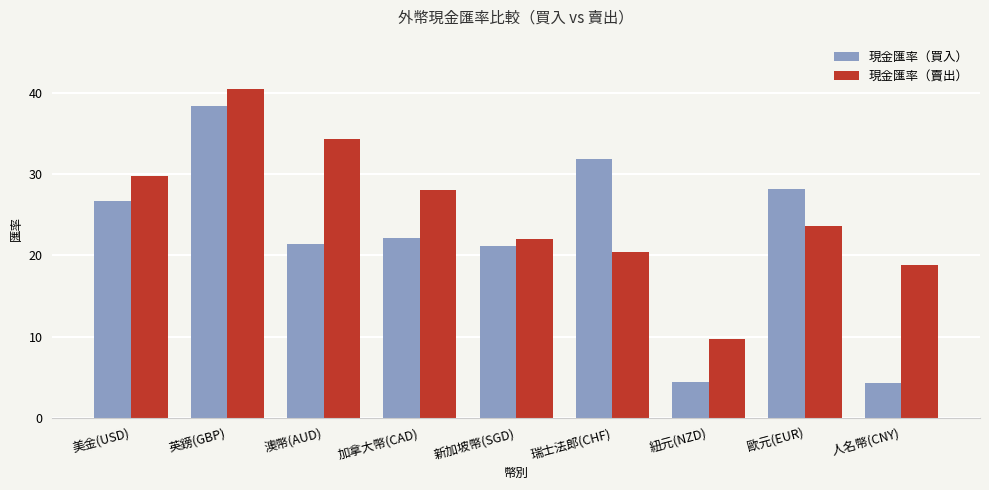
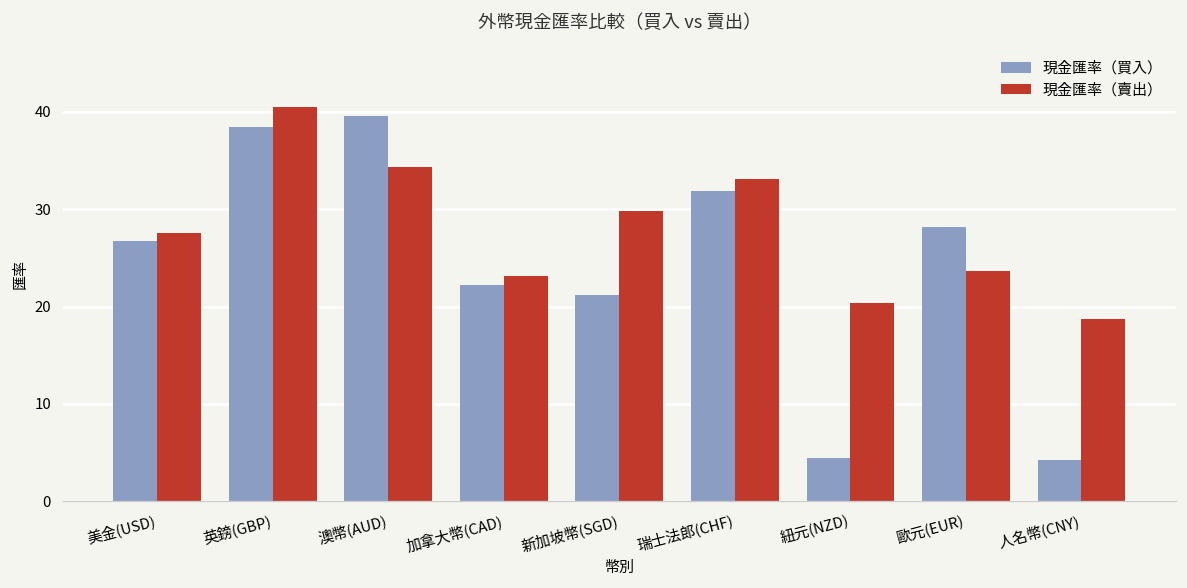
  {
    "現金匯率（買入）": {
      "美金(USD)": 27,
      "英鎊(GBP)": 38,
-     "澳幣(AUD)": 21,
+     "澳幣(AUD)": 40,
      "加拿大幣(CAD)": 22,
      "新加坡幣(SGD)": 21,
      "瑞士法郎(CHF)": 32,
      "紐元(NZD)": 4,
      "歐元(EUR)": 28,
      "人名幣(CNY)": 4
    },
    "現金匯率（賣出）": {
-     "美金(USD)": 30,
+     "美金(USD)": 28,
      "英鎊(GBP)": 41,
      "澳幣(AUD)": 34,
-     "加拿大幣(CAD)": 28,
-     "新加坡幣(SGD)": 22,
-     "瑞士法郎(CHF)": 20,
-     "紐元(NZD)": 10,
+     "加拿大幣(CAD)": 23,
+     "新加坡幣(SGD)": 30,
+     "瑞士法郎(CHF)": 33,
+     "紐元(NZD)": 20,
      "歐元(EUR)": 24,
      "人名幣(CNY)": 19
    }
  }
